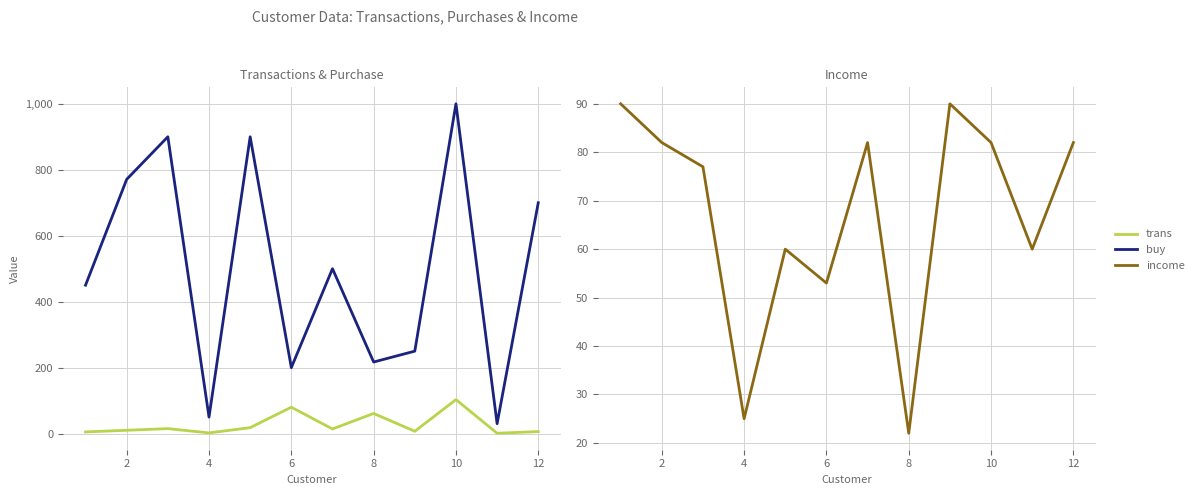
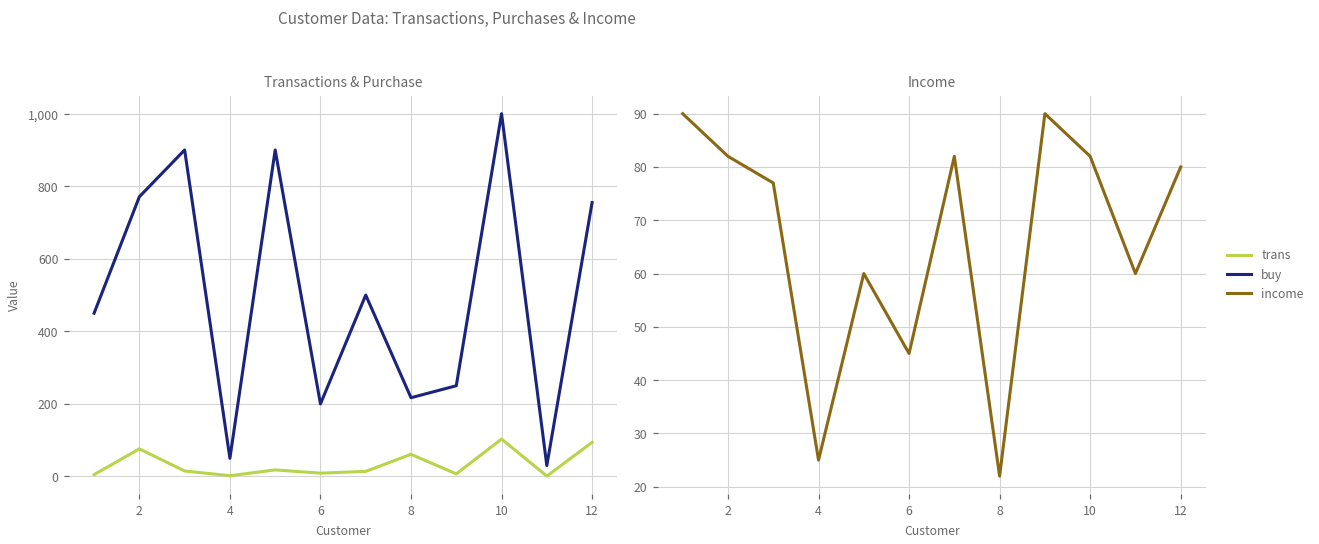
  {
    "Transactions & Purchase": {
      "trans": {
-       "2": "10",
+       "2": "80",
        "4": "0",
-       "6": "80",
+       "6": "10",
        "8": "60",
        "10": "100",
-       "12": "10"
+       "12": "90"
      },
      "buy": {
        "2": "770",
        "4": "50",
        "6": "200",
        "8": "220",
        "10": "1,000",
-       "12": "700"
+       "12": "760"
      }
    },
    "Income": {
      "2": "82",
      "4": "25",
-     "6": "53",
+     "6": "45",
      "8": "22",
      "10": "82",
-     "12": "82"
+     "12": "80"
    }
  }
